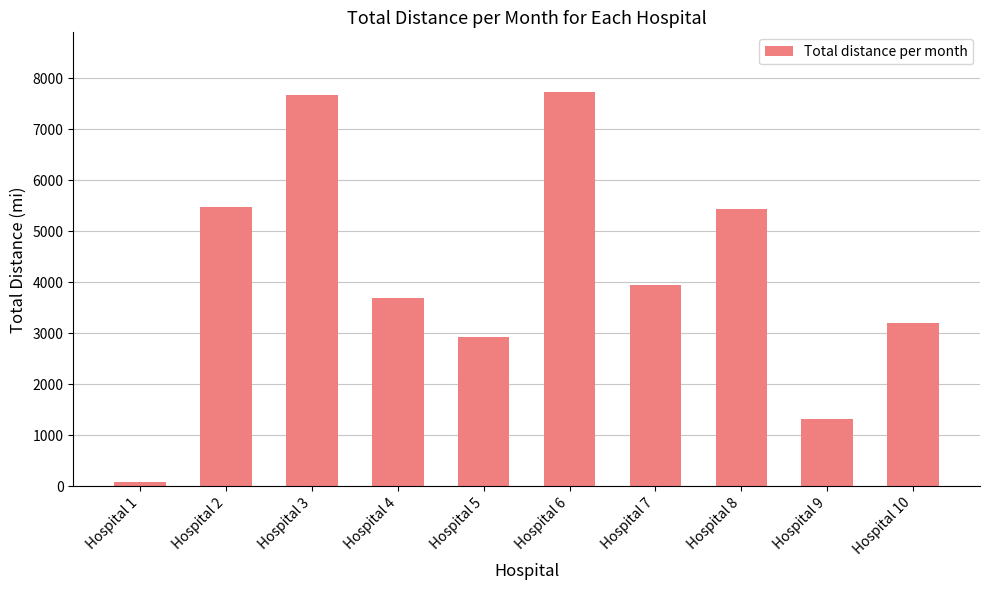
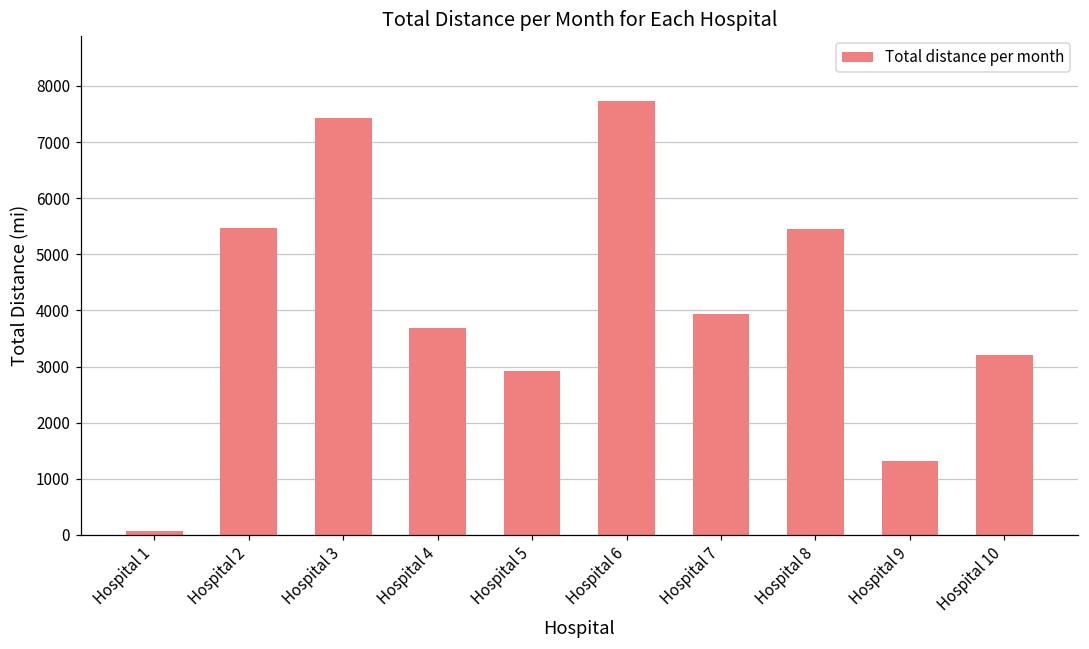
  {
    "Hospital 1": 100,
    "Hospital 2": 5500,
-   "Hospital 3": 7700,
+   "Hospital 3": 7400,
    "Hospital 4": 3700,
    "Hospital 5": 2900,
    "Hospital 6": 7700,
    "Hospital 7": 3900,
    "Hospital 8": 5400,
    "Hospital 9": 1300,
    "Hospital 10": 3200
  }
